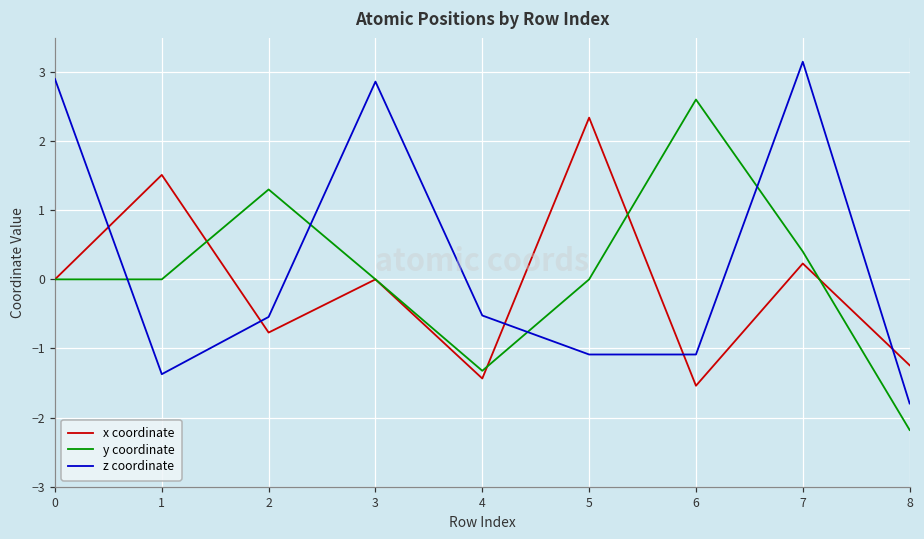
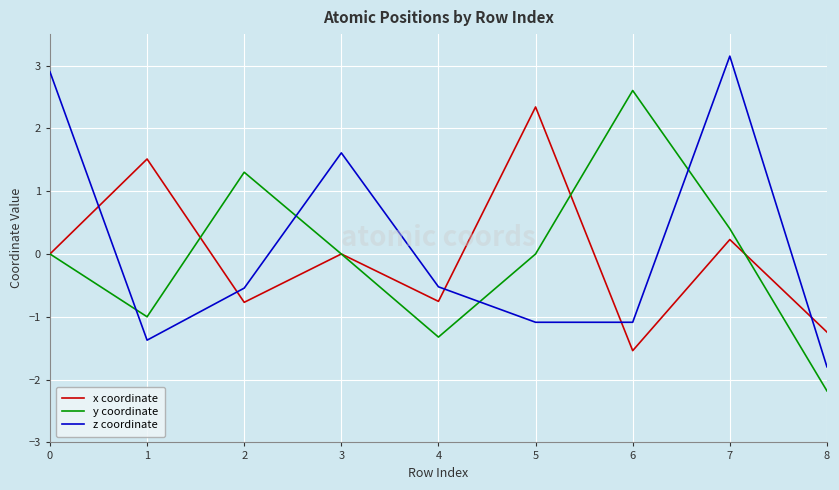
  {
    "x coordinate": {
      "1": 1.5,
      "2": -0.8,
-     "4": -1.4,
+     "4": -0.8,
      "5": 2.3,
      "6": -1.5,
      "7": 0.2,
      "8": -1.2
    },
    "y coordinate": {
-     "1": 0,
+     "1": -1,
      "2": 1.3,
      "4": -1.3,
      "5": 0,
      "6": 2.6,
      "7": 0.4,
      "8": -2.2
    },
    "z coordinate": {
      "0": 2.9,
      "1": -1.4,
      "2": -0.5,
-     "3": 2.9,
+     "3": 1.6,
      "4": -0.5,
      "5": -1.1,
      "6": -1.1,
      "7": 3.1,
      "8": -1.8
    }
  }
